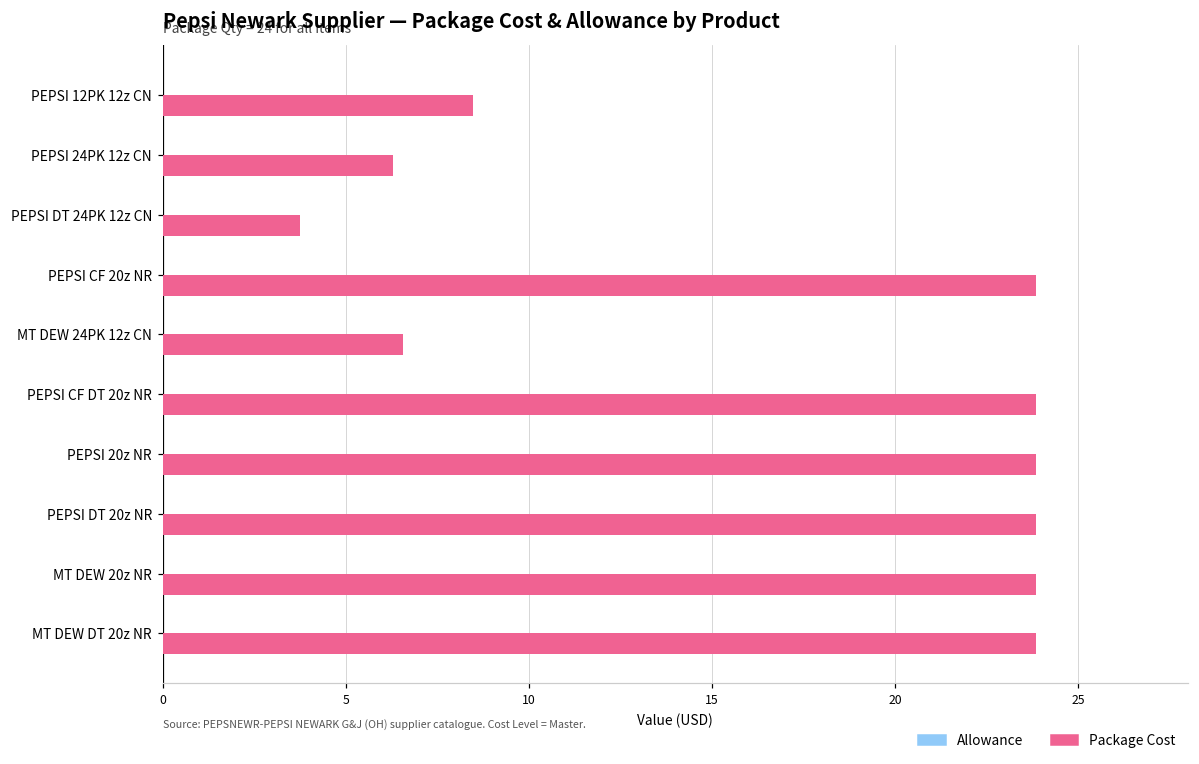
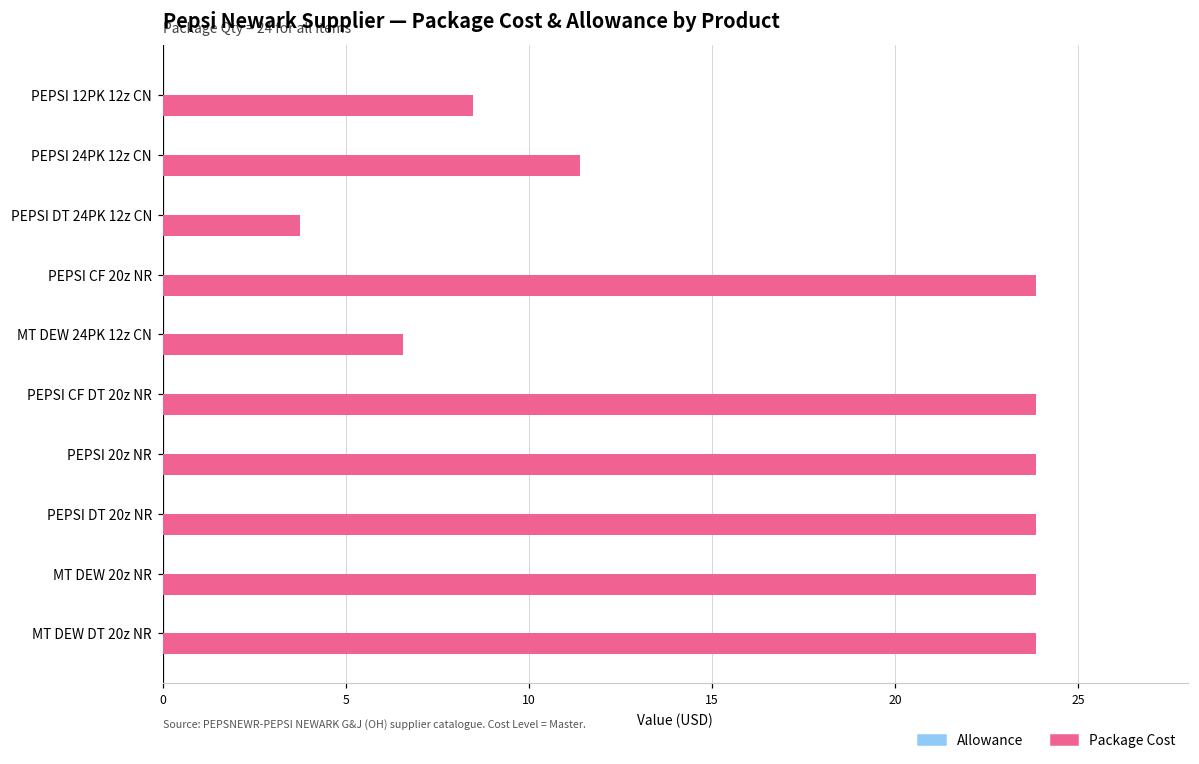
  {
    "Package Cost": {
      "PEPSI 12PK 12z CN": 8.5,
-     "PEPSI 24PK 12z CN": 6.3,
+     "PEPSI 24PK 12z CN": 11.4,
      "PEPSI DT 24PK 12z CN": 3.8,
      "PEPSI CF 20z NR": 23.9,
      "MT DEW 24PK 12z CN": 6.6,
      "PEPSI CF DT 20z NR": 23.9,
      "PEPSI 20z NR": 23.9,
      "PEPSI DT 20z NR": 23.9,
      "MT DEW 20z NR": 23.9,
      "MT DEW DT 20z NR": 23.9
    },
    "Allowance": {
      "PEPSI 12PK 12z CN": 0.0,
      "PEPSI 24PK 12z CN": 0.0,
      "PEPSI DT 24PK 12z CN": 0.0,
      "PEPSI CF 20z NR": 0.0,
      "MT DEW 24PK 12z CN": 0.0,
      "PEPSI CF DT 20z NR": 0.0,
      "PEPSI 20z NR": 0.0,
      "PEPSI DT 20z NR": 0.0,
      "MT DEW 20z NR": 0.0,
      "MT DEW DT 20z NR": 0.0
    }
  }
